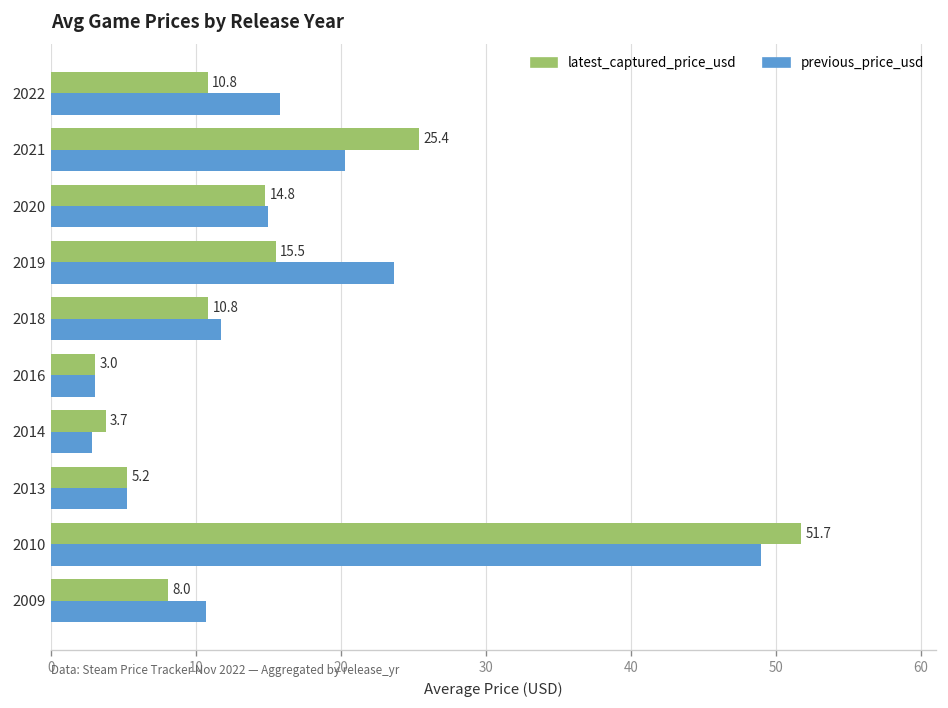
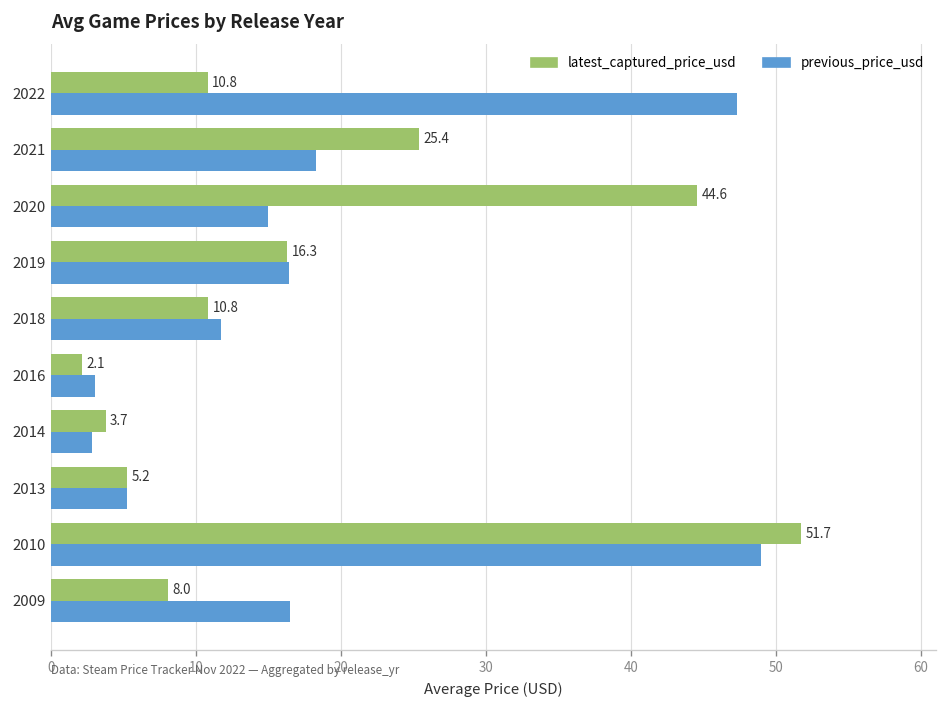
  {
    "latest_captured_price_usd": {
      "2022": 10.8,
      "2021": 25.4,
-     "2020": 14.8,
-     "2019": 15.5,
+     "2020": 44.6,
+     "2019": 16.3,
      "2018": 10.8,
-     "2016": 3.0,
+     "2016": 2.1,
      "2014": 3.7,
      "2013": 5.2,
      "2010": 51.7,
      "2009": 8.0
    },
    "previous_price_usd": {
-     "2022": 15.8,
-     "2021": 20.2,
+     "2022": 47.3,
+     "2021": 18.3,
      "2020": 14.9,
-     "2019": 23.6,
+     "2019": 16.4,
      "2018": 11.7,
      "2014": 2.8,
      "2010": 49.0,
-     "2009": 10.7
+     "2009": 16.5
    }
  }
